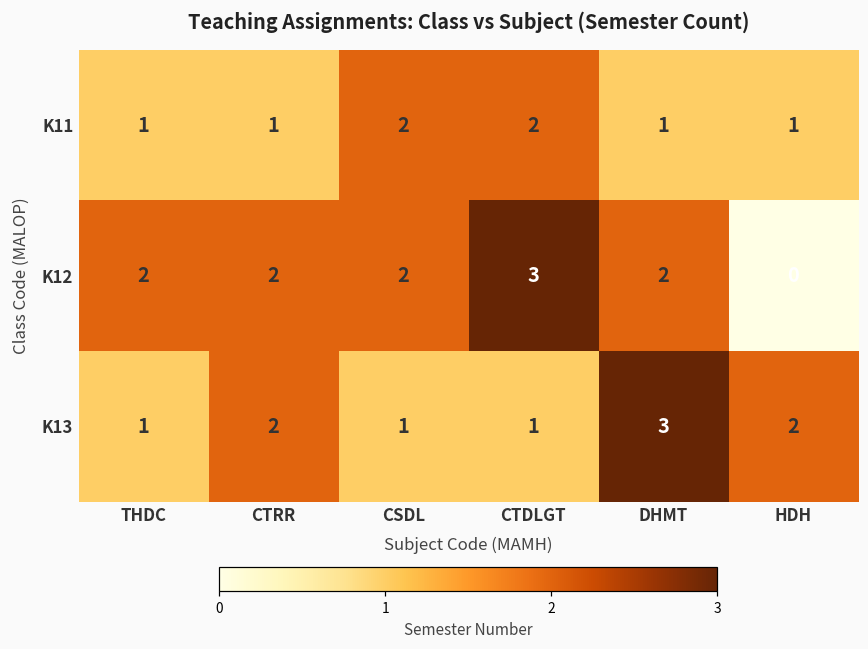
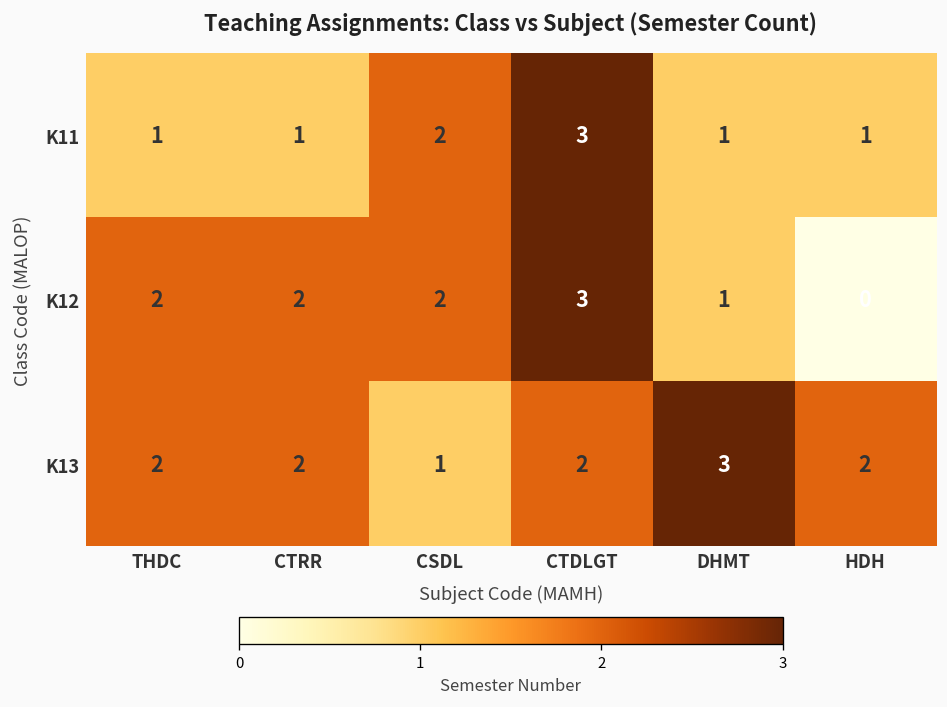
  {
    "K11": {
      "THDC": 1,
      "CTRR": 1,
      "CSDL": 2,
-     "CTDLGT": 2,
+     "CTDLGT": 3,
      "DHMT": 1,
      "HDH": 1
    },
    "K12": {
      "THDC": 2,
      "CTRR": 2,
      "CSDL": 2,
      "CTDLGT": 3,
-     "DHMT": 2
+     "DHMT": 1
    },
    "K13": {
-     "THDC": 1,
+     "THDC": 2,
      "CTRR": 2,
      "CSDL": 1,
-     "CTDLGT": 1,
+     "CTDLGT": 2,
      "DHMT": 3,
      "HDH": 2
    }
  }
